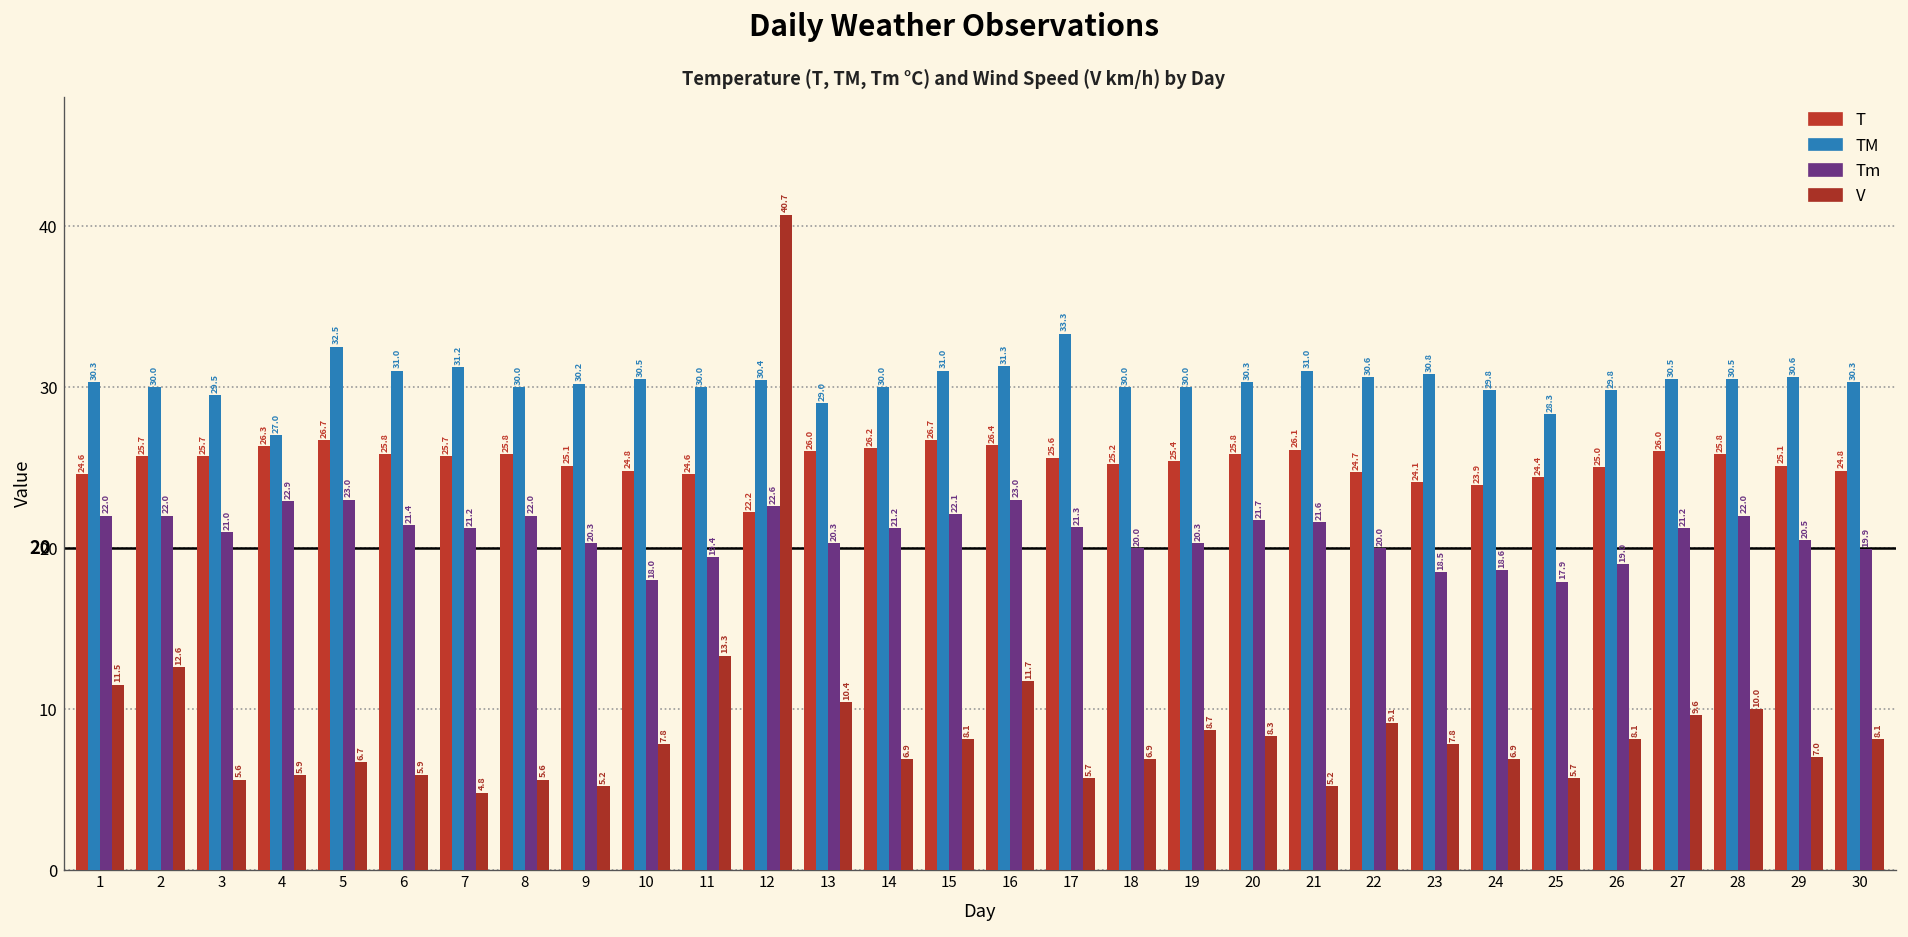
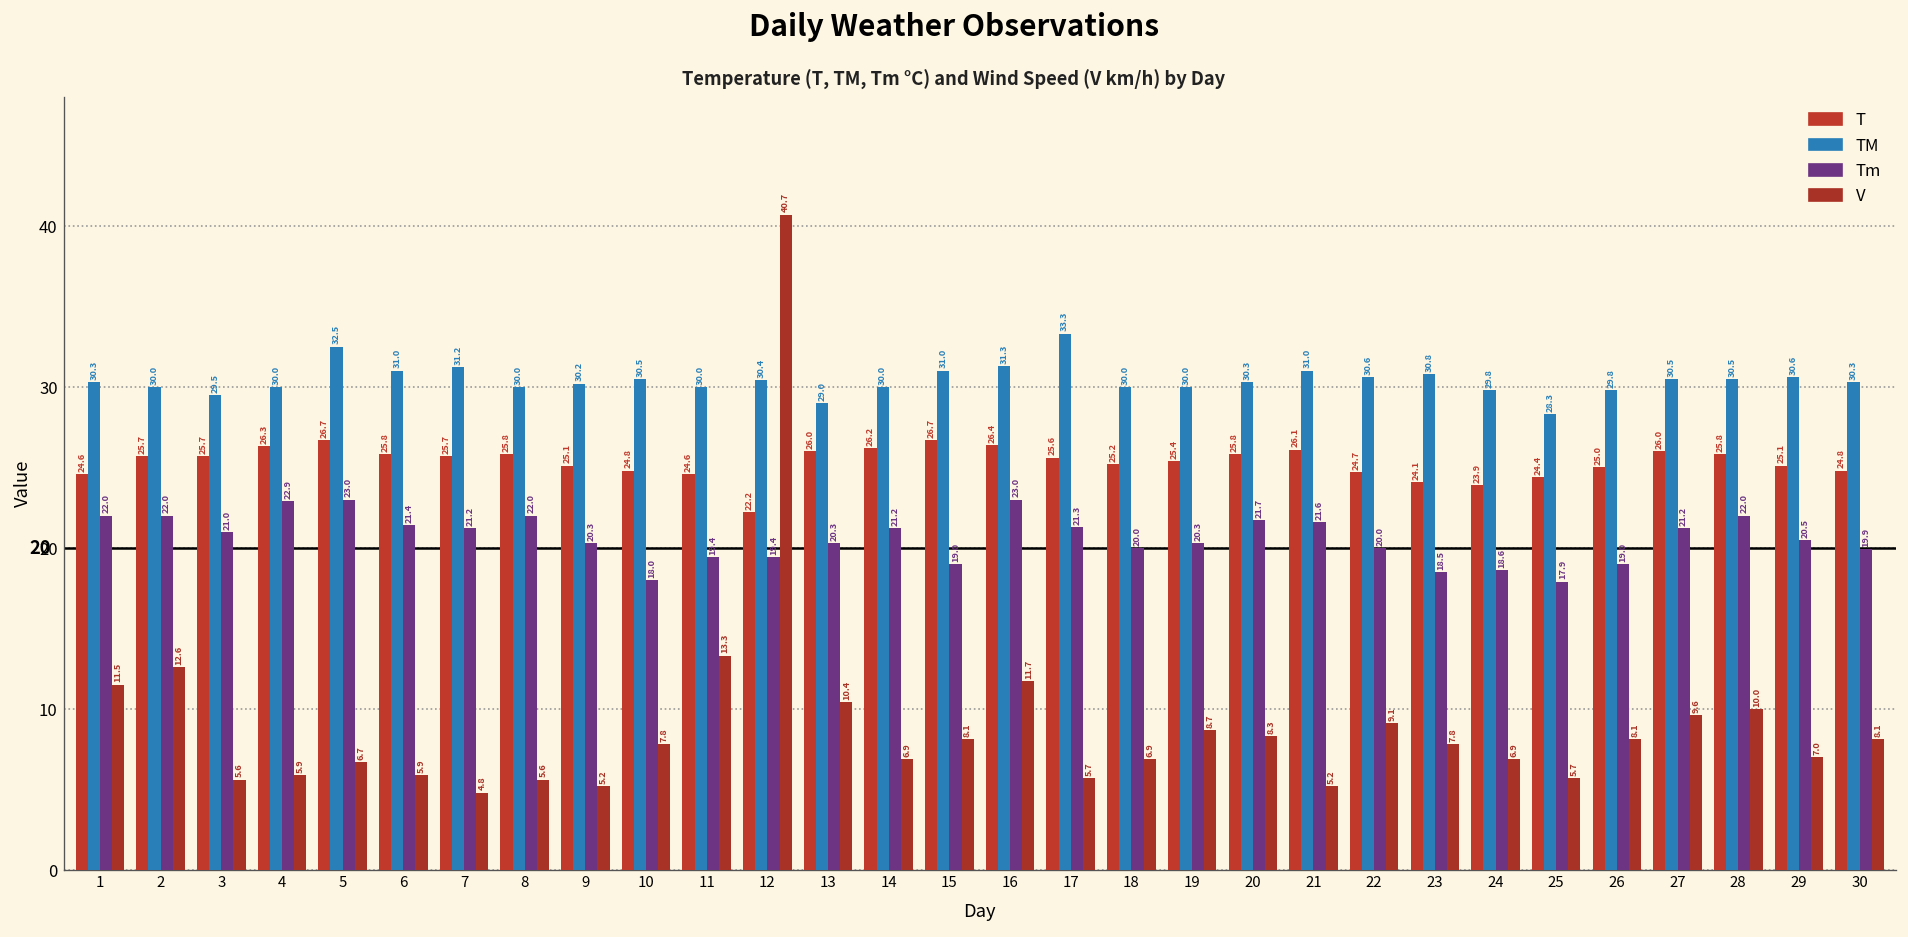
  {
    "TM": {
      "1": 30.3,
      "2": 30.0,
      "3": 29.5,
-     "4": 27.0,
+     "4": 30.0,
      "5": 32.5,
      "6": 31.0,
      "7": 31.2,
      "8": 30.0,
      "9": 30.2,
      "10": 30.5,
      "11": 30.0,
      "12": 30.4,
      "13": 29.0,
      "14": 30.0,
      "15": 31.0,
      "16": 31.3,
      "17": 33.3,
      "18": 30.0,
      "19": 30.0,
      "20": 30.3,
      "21": 31.0,
      "22": 30.6,
      "23": 30.8,
      "24": 29.8,
      "25": 28.3,
      "26": 29.8,
      "27": 30.5,
      "28": 30.5,
      "29": 30.6,
      "30": 30.3
    },
    "Tm": {
      "1": 22.0,
      "2": 22.0,
      "3": 21.0,
      "4": 22.9,
      "5": 23.0,
      "6": 21.4,
      "7": 21.2,
      "8": 22.0,
      "9": 20.3,
      "10": 18.0,
      "11": 19.4,
-     "12": 22.6,
+     "12": 19.4,
      "13": 20.3,
      "14": 21.2,
-     "15": 22.1,
+     "15": 19.0,
      "16": 23.0,
      "17": 21.3,
      "18": 20.0,
      "19": 20.3,
      "20": 21.7,
      "21": 21.6,
      "22": 20.0,
      "23": 18.5,
      "24": 18.6,
      "25": 17.9,
      "26": 19.0,
      "27": 21.2,
      "28": 22.0,
      "29": 20.5,
      "30": 19.9
    }
  }
